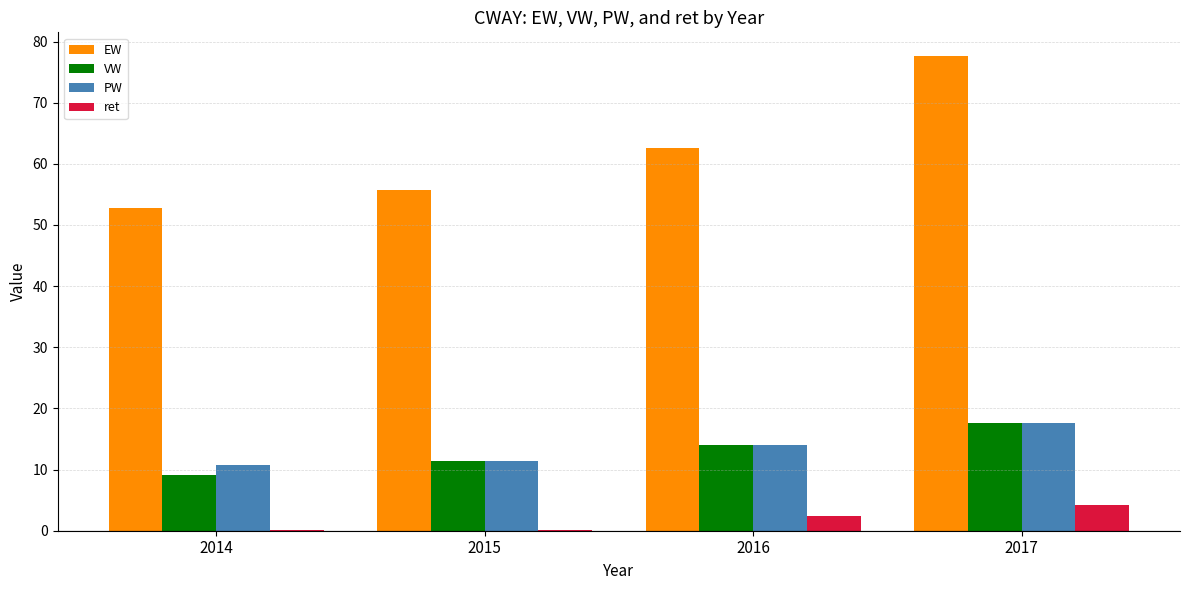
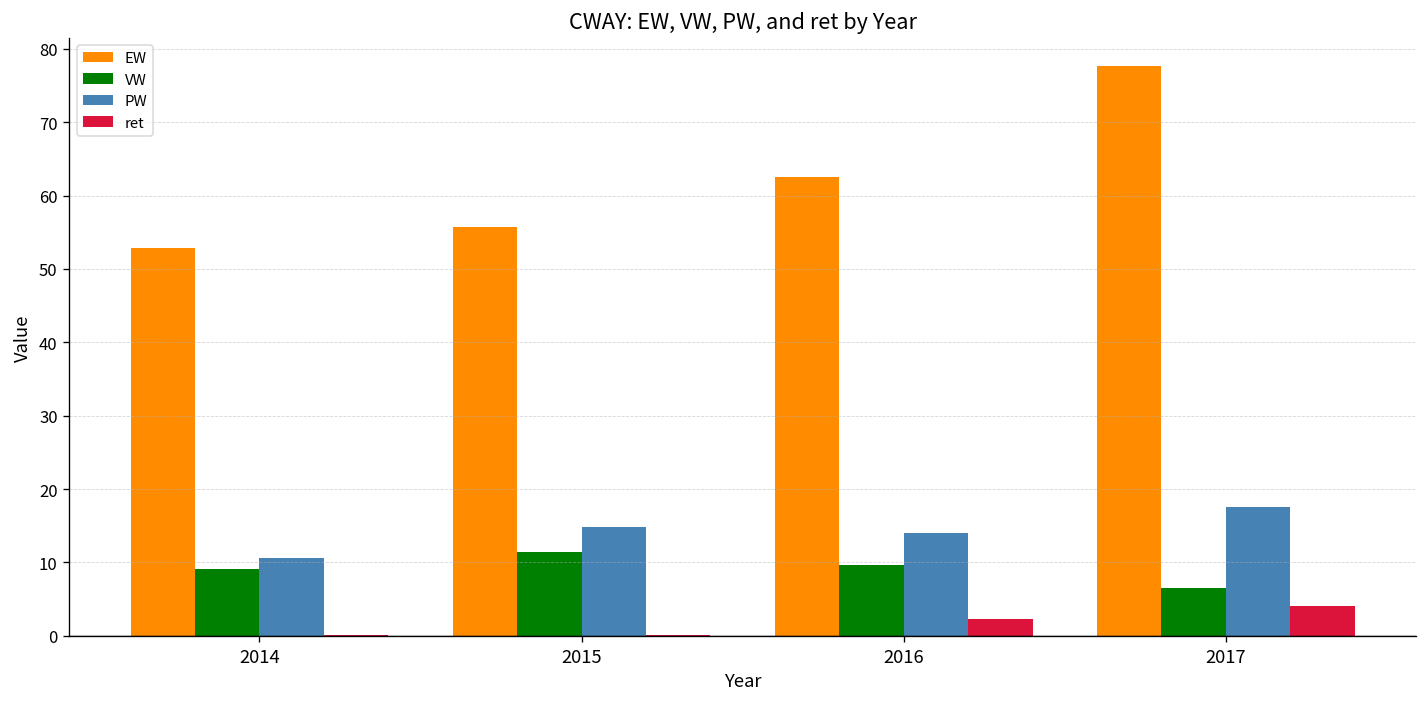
  {
    "EW": {
      "2014": 53,
      "2015": 56,
      "2016": 63,
      "2017": 78
    },
    "VW": {
      "2014": 9,
      "2015": 11,
-     "2016": 14,
-     "2017": 18
+     "2016": 10,
+     "2017": 7
    },
    "PW": {
      "2014": 11,
-     "2015": 11,
+     "2015": 15,
      "2016": 14,
      "2017": 18
    },
    "ret": {
      "2016": 2,
      "2017": 4
    }
  }
